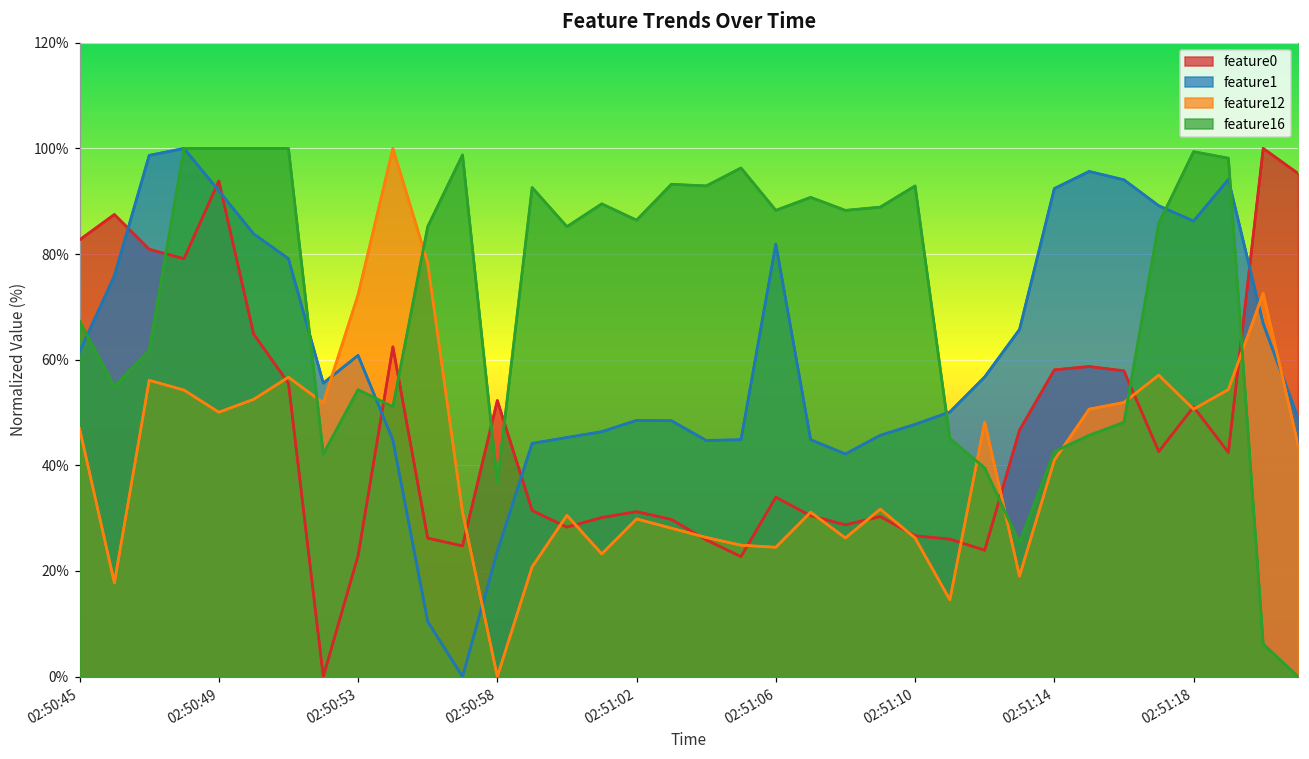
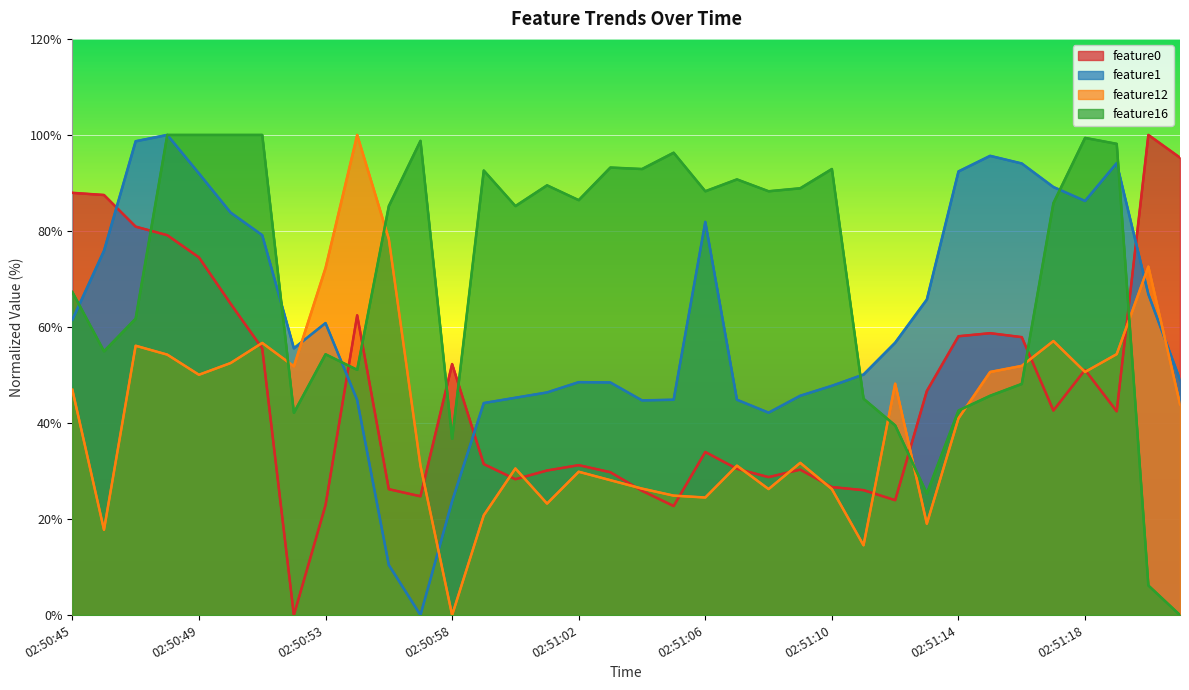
  {
    "feature0": {
-     "02:50:45": "83%",
-     "02:50:49": "94%",
+     "02:50:45": "88%",
+     "02:50:49": "74%",
      "02:50:53": "23%",
      "02:50:58": "52%",
      "02:51:02": "31%",
      "02:51:06": "34%",
      "02:51:14": "58%"
    },
    "feature1": {
      "02:50:45": "62%",
      "02:50:49": "92%",
      "02:50:53": "61%",
      "02:50:58": "24%",
      "02:51:02": "49%",
      "02:51:06": "82%",
      "02:51:10": "48%",
      "02:51:14": "92%",
      "02:51:18": "86%"
    },
    "feature12": {
      "02:50:45": "47%",
      "02:50:49": "50%",
      "02:50:53": "72%",
      "02:50:58": "0%",
      "02:51:02": "30%",
      "02:51:06": "24%",
      "02:51:14": "41%"
    },
    "feature16": {
      "02:50:45": "67%",
      "02:50:49": "100%",
      "02:50:53": "54%",
      "02:50:58": "37%",
      "02:51:02": "86%",
      "02:51:06": "88%",
      "02:51:10": "93%",
      "02:51:14": "43%",
      "02:51:18": "99%"
    }
  }
